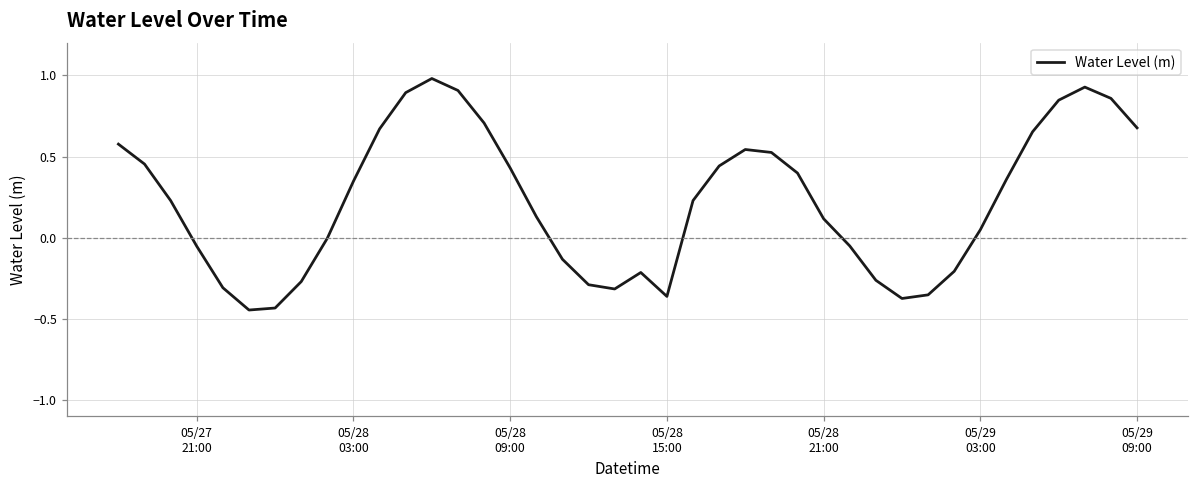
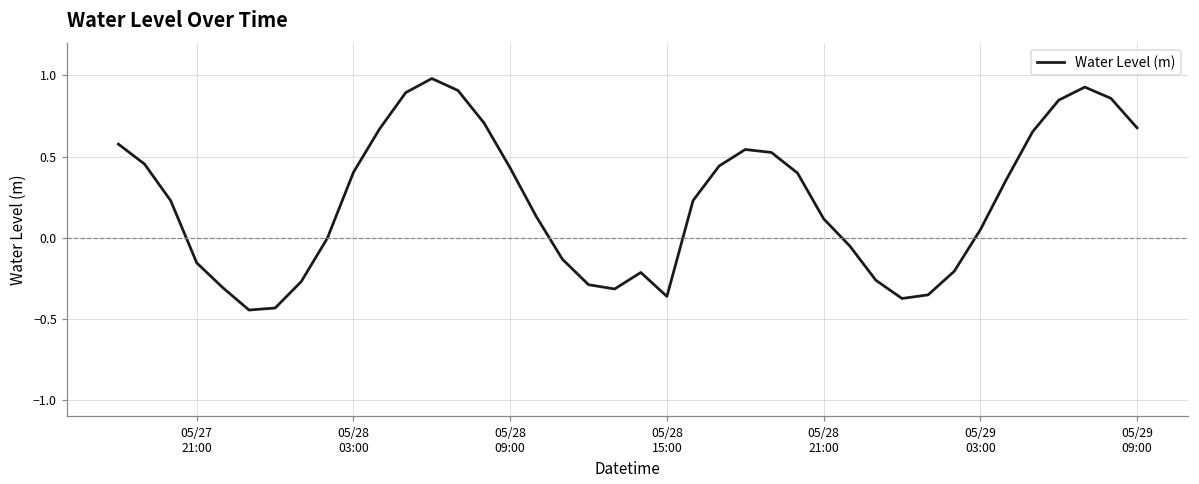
  {
-   "05/27 21:00": -0.05,
-   "05/28 03:00": 0.35,
+   "05/27 21:00": -0.15,
+   "05/28 03:00": 0.40,
    "05/28 09:00": 0.43,
    "05/28 15:00": -0.36,
    "05/28 21:00": 0.12,
    "05/29 03:00": 0.05,
    "05/29 09:00": 0.68
  }
